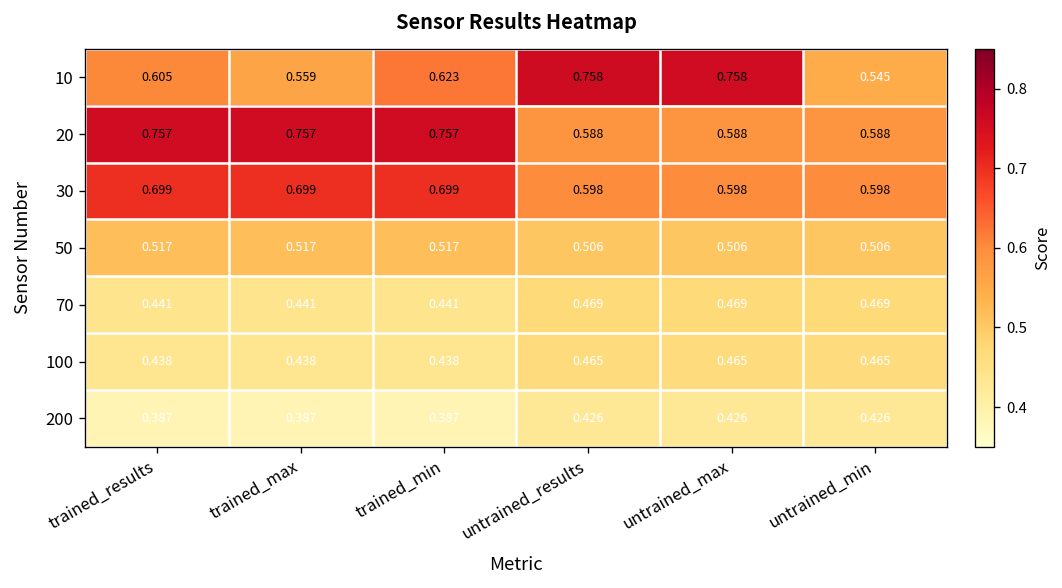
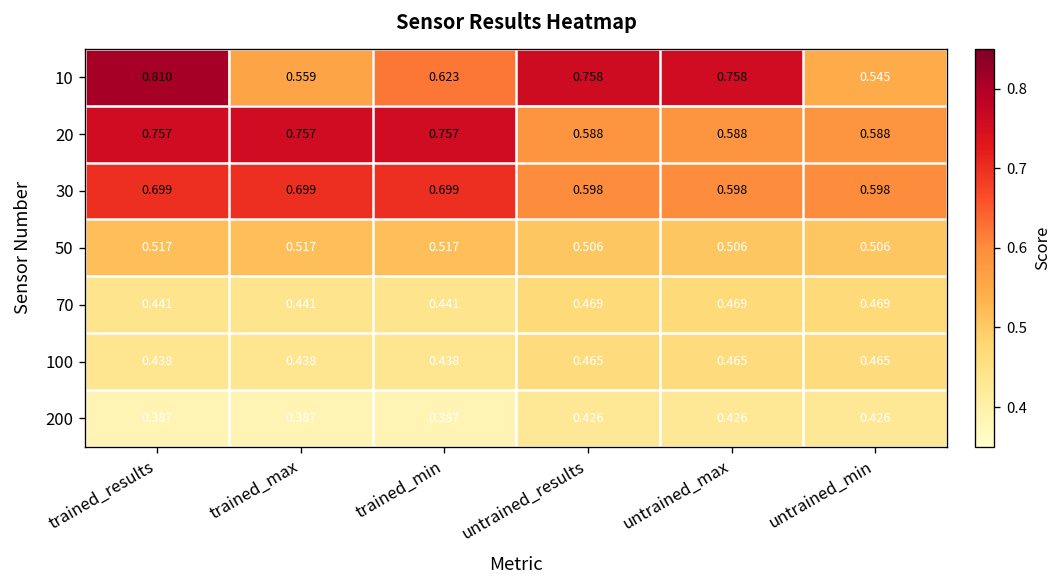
  {
    "10": {
-     "trained_results": 0.605,
+     "trained_results": 0.810,
      "trained_max": 0.559,
      "trained_min": 0.623,
      "untrained_results": 0.758,
      "untrained_max": 0.758,
      "untrained_min": 0.545
    },
    "20": {
      "trained_results": 0.757,
      "trained_max": 0.757,
      "trained_min": 0.757,
      "untrained_results": 0.588,
      "untrained_max": 0.588,
      "untrained_min": 0.588
    },
    "30": {
      "trained_results": 0.699,
      "trained_max": 0.699,
      "trained_min": 0.699,
      "untrained_results": 0.598,
      "untrained_max": 0.598,
      "untrained_min": 0.598
    },
    "50": {
      "trained_results": 0.517,
      "trained_max": 0.517,
      "trained_min": 0.517,
      "untrained_results": 0.506,
      "untrained_max": 0.506,
      "untrained_min": 0.506
    },
    "70": {
      "trained_results": 0.441,
      "trained_max": 0.441,
      "trained_min": 0.441,
      "untrained_results": 0.469,
      "untrained_max": 0.469,
      "untrained_min": 0.469
    },
    "100": {
      "trained_results": 0.438,
      "trained_max": 0.438,
      "trained_min": 0.438,
      "untrained_results": 0.465,
      "untrained_max": 0.465,
      "untrained_min": 0.465
    },
    "200": {
      "trained_results": 0.387,
      "trained_max": 0.387,
      "trained_min": 0.387,
      "untrained_results": 0.426,
      "untrained_max": 0.426,
      "untrained_min": 0.426
    }
  }
